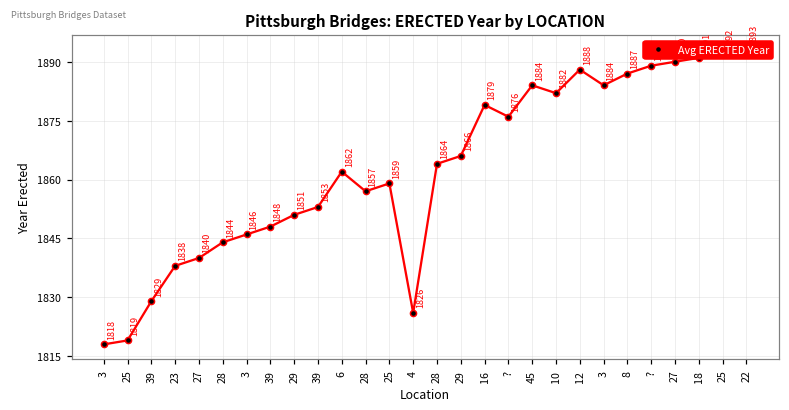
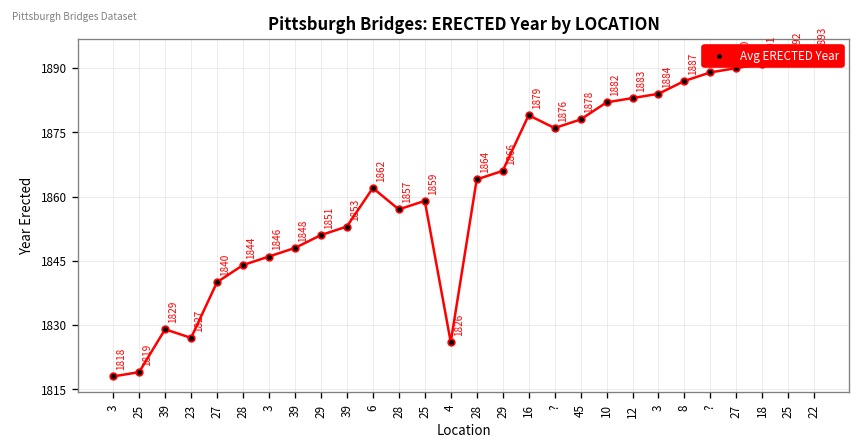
  {
-   "23": 1838,
+   "23": 1827,
    "6": 1862,
    "4": 1826,
    "16": 1879,
-   "45": 1884,
+   "45": 1878,
    "10": 1882,
-   "12": 1888,
+   "12": 1883,
    "8": 1887
  }
